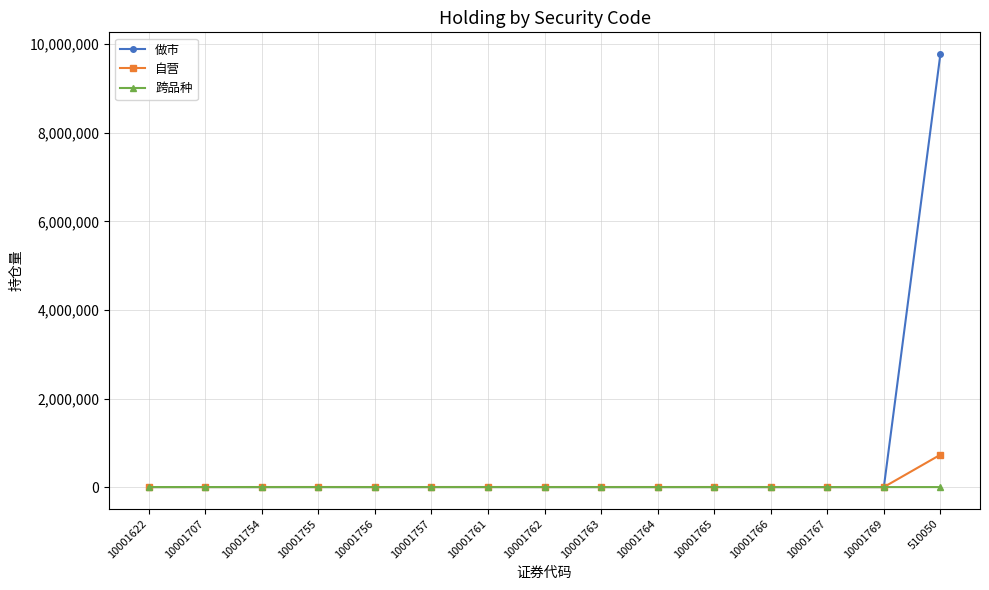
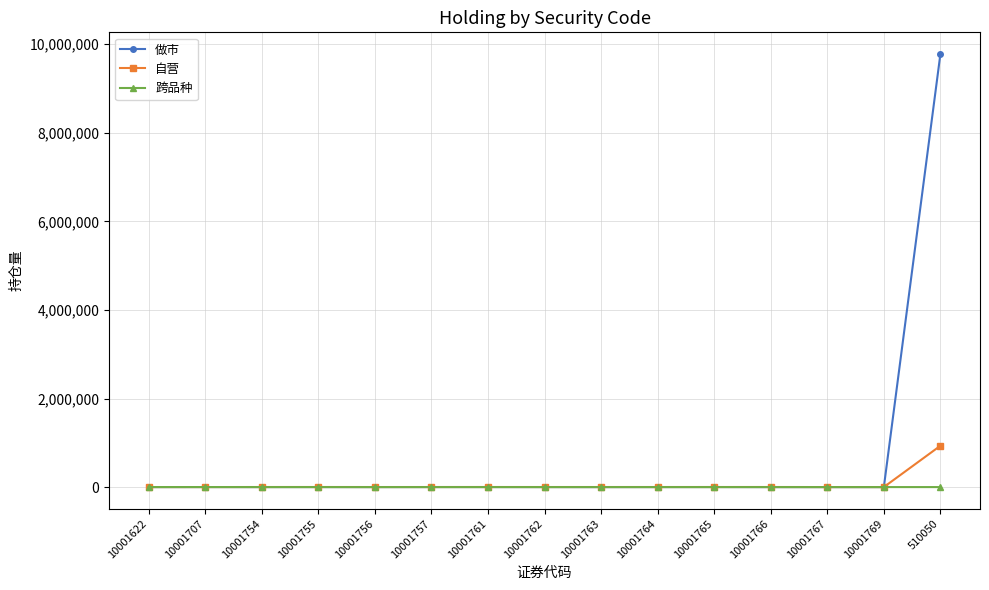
  {
    "做市": {
      "510050": "9,800,000"
    },
    "自营": {
-     "510050": "700,000"
+     "510050": "900,000"
    },
    "跨品种": {
      "510050": "0"
    }
  }
